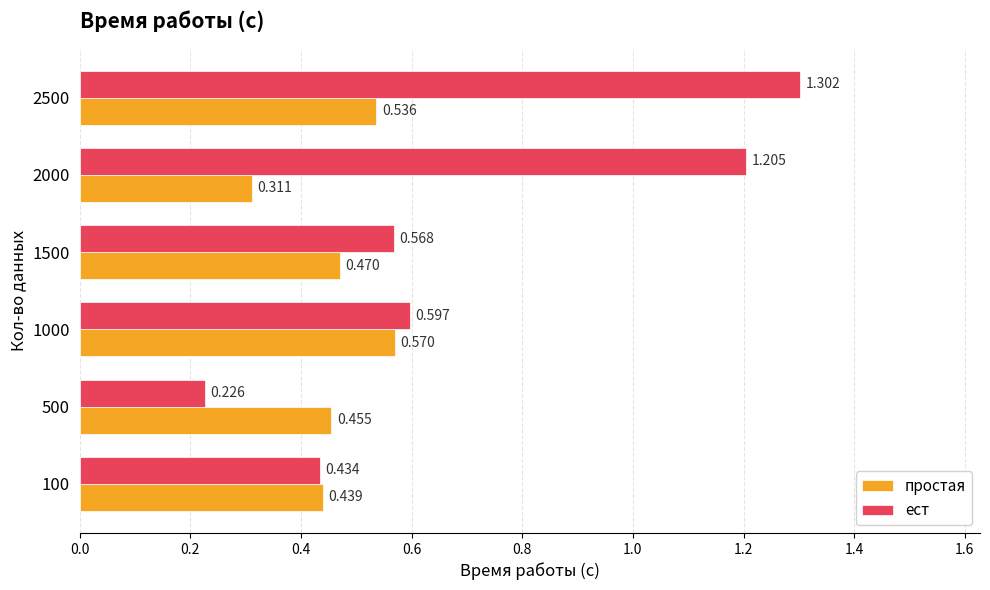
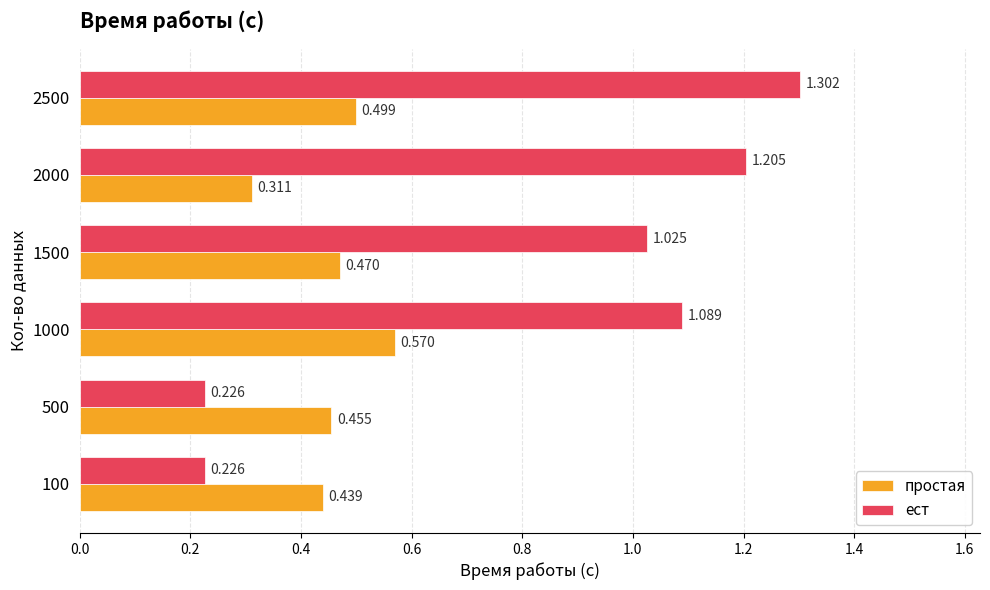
  {
    "простая": {
-     "2500": 0.536,
+     "2500": 0.499,
      "2000": 0.311,
      "1500": 0.470,
      "1000": 0.570,
      "500": 0.455,
      "100": 0.439
    },
    "ест": {
      "2500": 1.302,
      "2000": 1.205,
-     "1500": 0.568,
-     "1000": 0.597,
+     "1500": 1.025,
+     "1000": 1.089,
      "500": 0.226,
-     "100": 0.434
+     "100": 0.226
    }
  }
